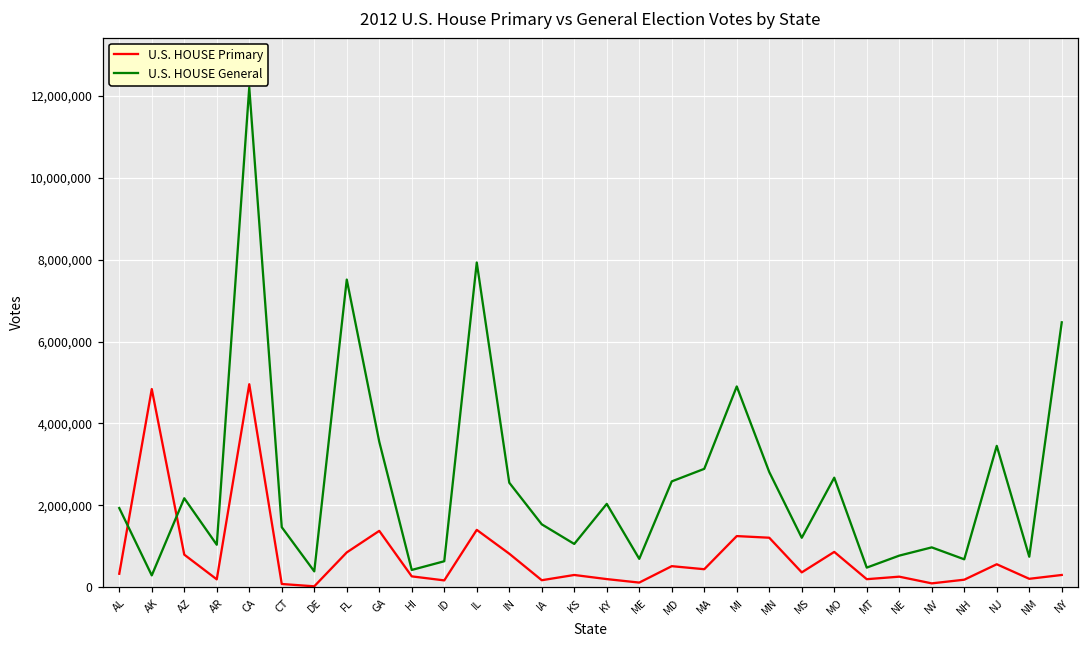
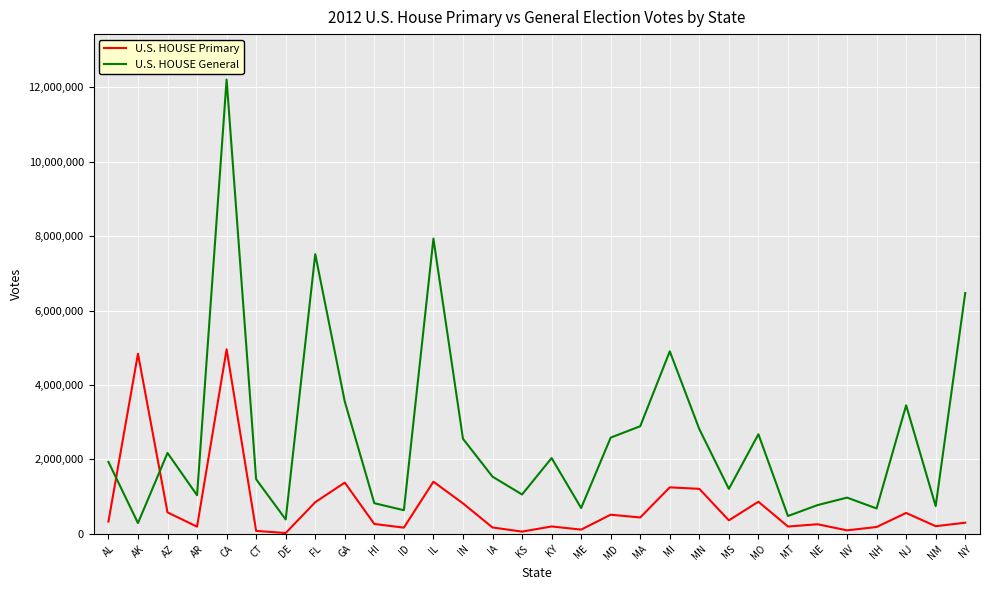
  {
    "U.S. HOUSE Primary": {
      "AL": "300,000",
      "AK": "4,800,000",
-     "AZ": "800,000",
+     "AZ": "600,000",
      "AR": "200,000",
      "CA": "5,000,000",
      "CT": "100,000",
      "DE": "0",
      "FL": "900,000",
      "GA": "1,400,000",
      "HI": "300,000",
      "ID": "200,000",
      "IL": "1,400,000",
      "IN": "800,000",
      "IA": "200,000",
-     "KS": "300,000",
+     "KS": "100,000",
      "KY": "200,000",
      "ME": "100,000",
      "MD": "500,000",
      "MA": "400,000",
      "MI": "1,200,000",
      "MN": "1,200,000",
      "MS": "400,000",
      "MO": "900,000",
      "MT": "200,000",
      "NE": "300,000",
      "NV": "100,000",
      "NH": "200,000",
      "NJ": "600,000",
      "NM": "200,000",
      "NY": "300,000"
    },
    "U.S. HOUSE General": {
      "AL": "1,900,000",
      "AK": "300,000",
      "AZ": "2,200,000",
      "AR": "1,000,000",
      "CA": "12,200,000",
      "CT": "1,500,000",
      "DE": "400,000",
      "FL": "7,500,000",
      "GA": "3,600,000",
-     "HI": "400,000",
+     "HI": "800,000",
      "ID": "600,000",
      "IL": "7,900,000",
      "IN": "2,600,000",
      "IA": "1,500,000",
      "KS": "1,100,000",
      "KY": "2,000,000",
      "ME": "700,000",
      "MD": "2,600,000",
      "MA": "2,900,000",
      "MI": "4,900,000",
      "MN": "2,800,000",
      "MS": "1,200,000",
      "MO": "2,700,000",
      "MT": "500,000",
      "NE": "800,000",
      "NV": "1,000,000",
      "NH": "700,000",
      "NJ": "3,500,000",
      "NM": "700,000",
      "NY": "6,500,000"
    }
  }
